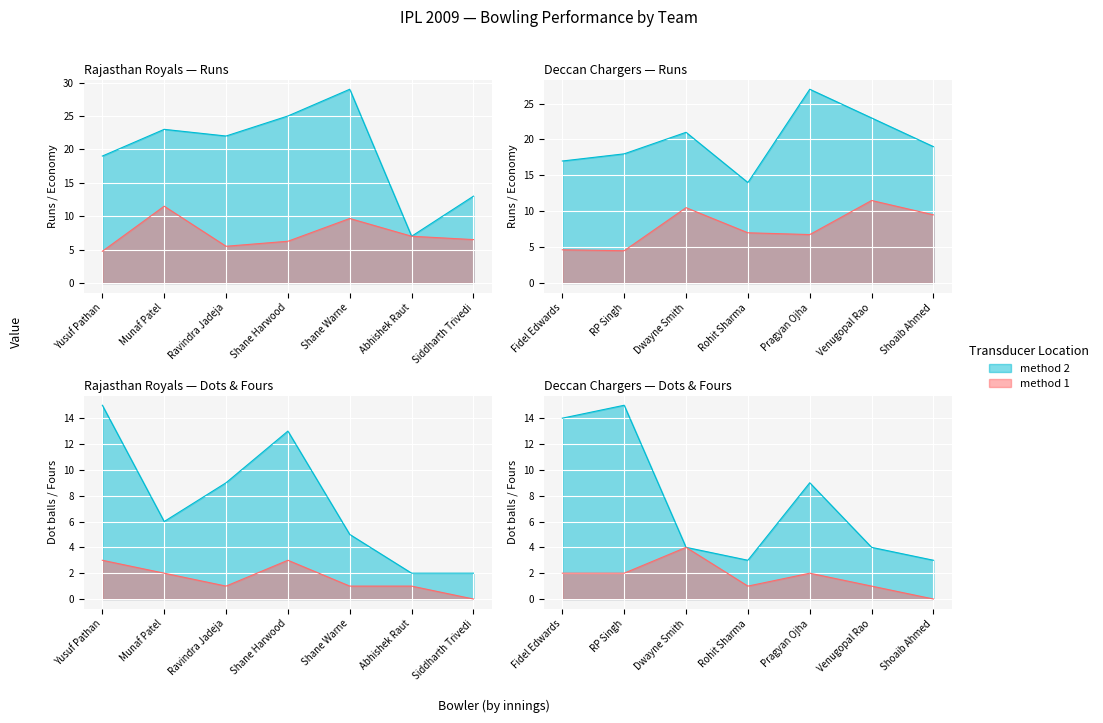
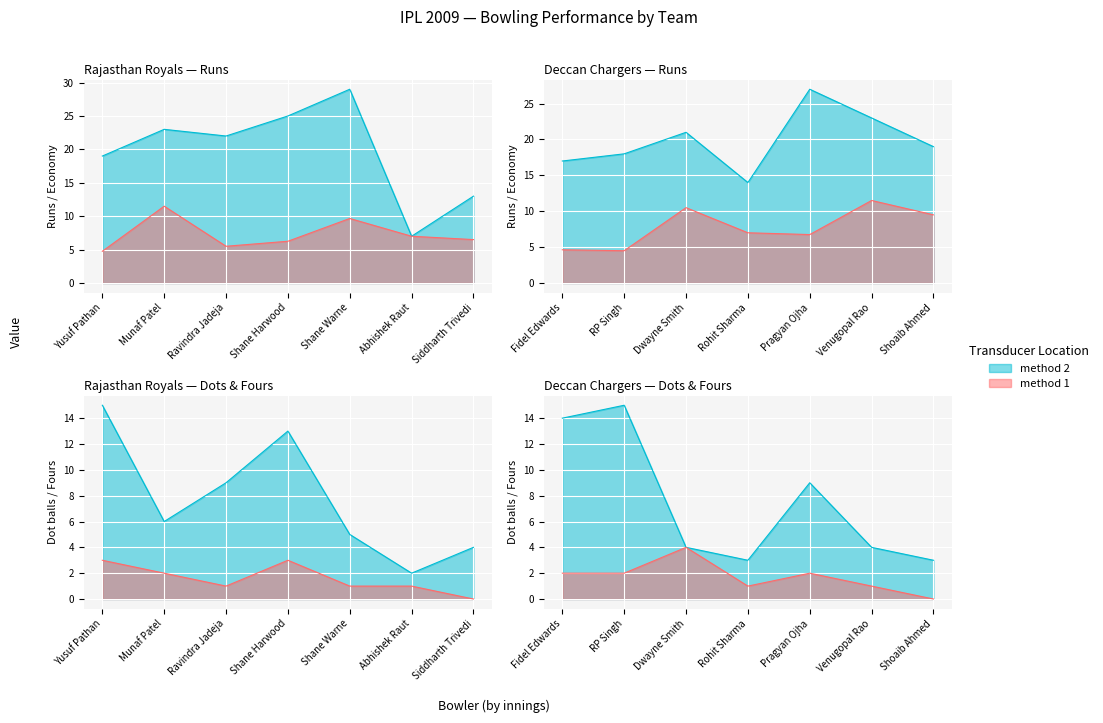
  {
    "Rajasthan Royals — Runs": {
      "method 2": {
        "Yusuf Pathan": 19,
        "Munaf Patel": 23,
        "Ravindra Jadeja": 22,
        "Shane Harwood": 25,
        "Shane Warne": 29,
        "Siddharth Trivedi": 13
      },
      "method 1": {
        "Yusuf Pathan": 5,
        "Munaf Patel": 12,
        "Ravindra Jadeja": 6,
        "Shane Harwood": 6,
        "Shane Warne": 10,
        "Siddharth Trivedi": 7
      }
    },
    "Deccan Chargers — Runs": {
      "method 2": {
        "Fidel Edwards": 17,
        "RP Singh": 18,
        "Dwayne Smith": 21,
        "Rohit Sharma": 14,
        "Pragyan Ojha": 27,
        "Venugopal Rao": 23,
        "Shoaib Ahmed": 19
      },
      "method 1": {
        "Fidel Edwards": 5,
        "RP Singh": 5,
        "Dwayne Smith": 11,
        "Rohit Sharma": 7,
        "Pragyan Ojha": 7,
        "Venugopal Rao": 12,
        "Shoaib Ahmed": 10
      }
    },
    "Rajasthan Royals — Dots & Fours": {
      "method 2": {
        "Yusuf Pathan": 15,
        "Munaf Patel": 6,
        "Ravindra Jadeja": 9,
        "Shane Harwood": 13,
        "Shane Warne": 5,
        "Abhishek Raut": 2,
-       "Siddharth Trivedi": 2
+       "Siddharth Trivedi": 4
      },
      "method 1": {
        "Yusuf Pathan": 3,
        "Munaf Patel": 2,
        "Ravindra Jadeja": 1,
        "Shane Harwood": 3,
        "Shane Warne": 1,
        "Abhishek Raut": 1,
        "Siddharth Trivedi": 0
      }
    },
    "Deccan Chargers — Dots & Fours": {
      "method 2": {
        "Fidel Edwards": 14.0,
        "RP Singh": 15.0,
        "Rohit Sharma": 3.0,
        "Pragyan Ojha": 9.0,
        "Venugopal Rao": 4.0,
        "Shoaib Ahmed": 3.0
      },
      "method 1": {
        "Fidel Edwards": 2.0,
        "RP Singh": 2.0,
        "Rohit Sharma": 1.0,
        "Pragyan Ojha": 2.0,
        "Venugopal Rao": 1.0,
        "Shoaib Ahmed": 0.0
      }
    }
  }
